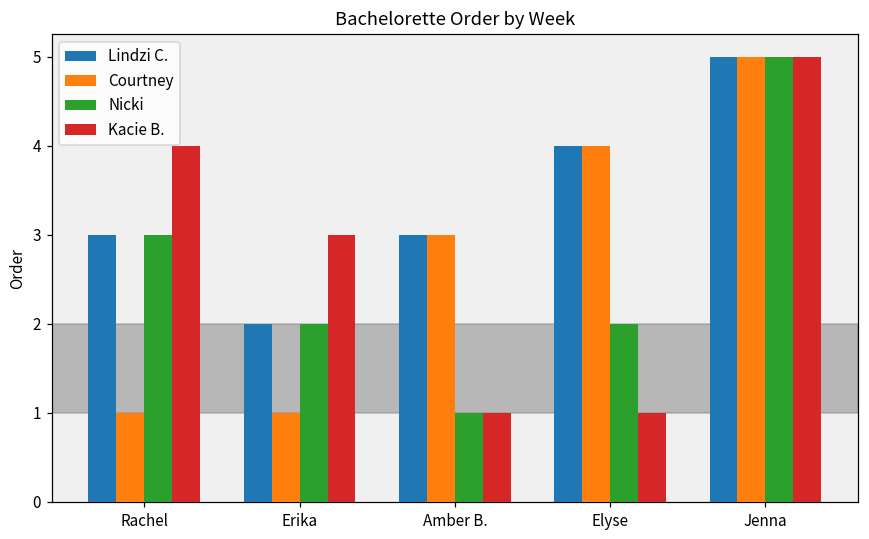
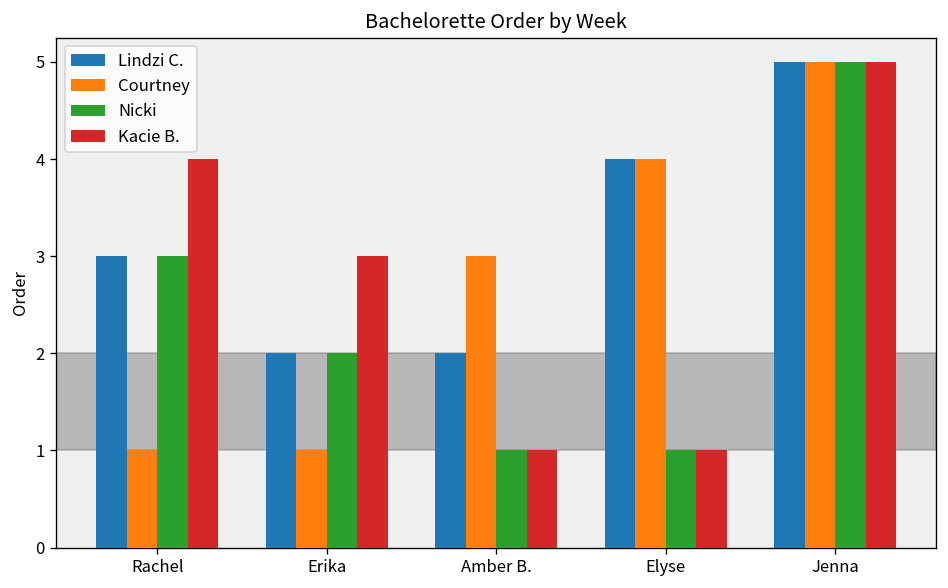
  {
    "Lindzi C.": {
      "Rachel": 3,
      "Erika": 2,
-     "Amber B.": 3,
+     "Amber B.": 2,
      "Elyse": 4,
      "Jenna": 5
    },
    "Courtney": {
      "Rachel": 1,
      "Erika": 1,
      "Amber B.": 3,
      "Elyse": 4,
      "Jenna": 5
    },
    "Nicki": {
      "Rachel": 3,
      "Erika": 2,
      "Amber B.": 1,
-     "Elyse": 2,
+     "Elyse": 1,
      "Jenna": 5
    },
    "Kacie B.": {
      "Rachel": 4,
      "Erika": 3,
      "Amber B.": 1,
      "Elyse": 1,
      "Jenna": 5
    }
  }
